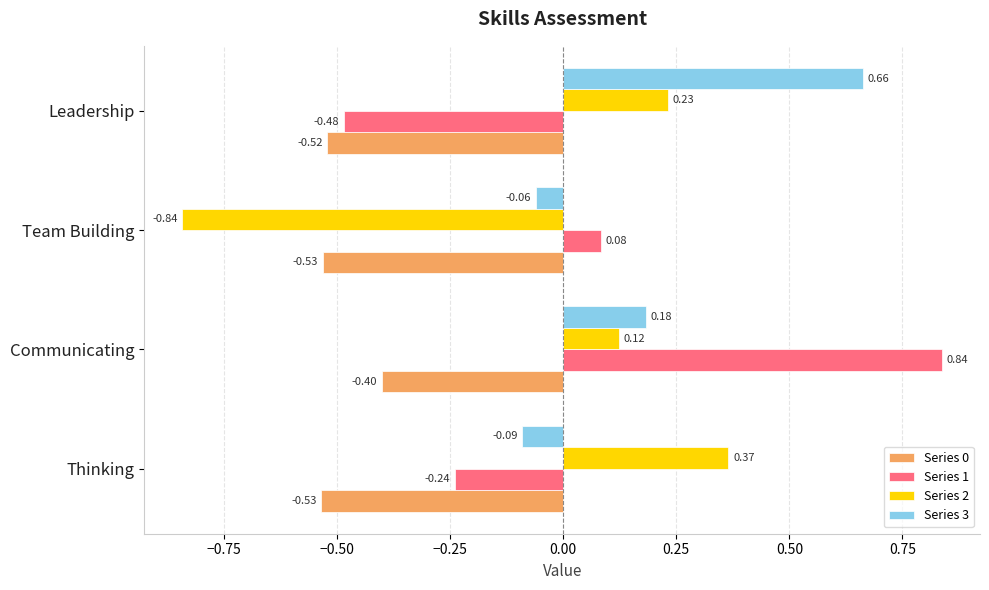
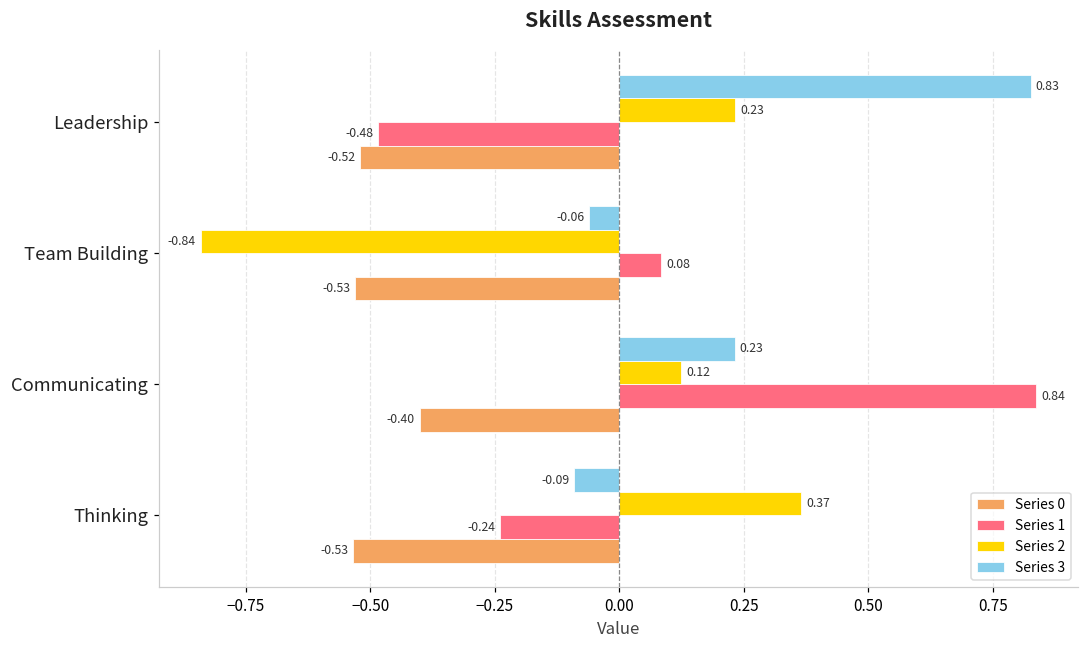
  {
    "Series 0": {
      "Leadership": -0.52,
      "Team Building": -0.53,
      "Communicating": -0.40,
      "Thinking": -0.53
    },
    "Series 1": {
      "Leadership": -0.48,
      "Team Building": 0.08,
      "Communicating": 0.84,
      "Thinking": -0.24
    },
    "Series 2": {
      "Leadership": 0.23,
      "Team Building": -0.84,
      "Communicating": 0.12,
      "Thinking": 0.37
    },
    "Series 3": {
-     "Leadership": 0.66,
+     "Leadership": 0.83,
      "Team Building": -0.06,
-     "Communicating": 0.18,
+     "Communicating": 0.23,
      "Thinking": -0.09
    }
  }
